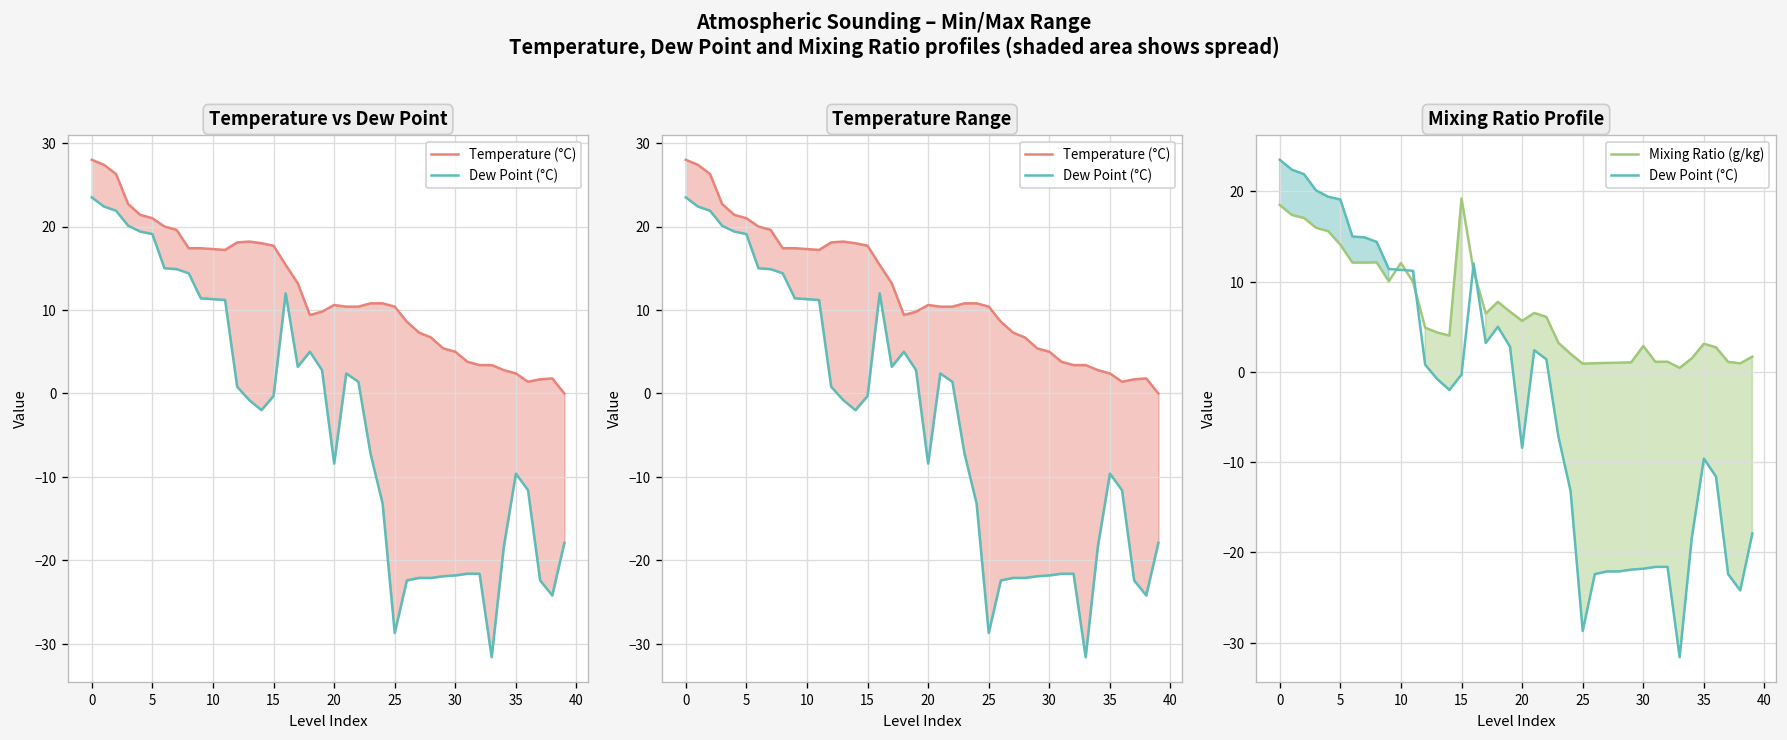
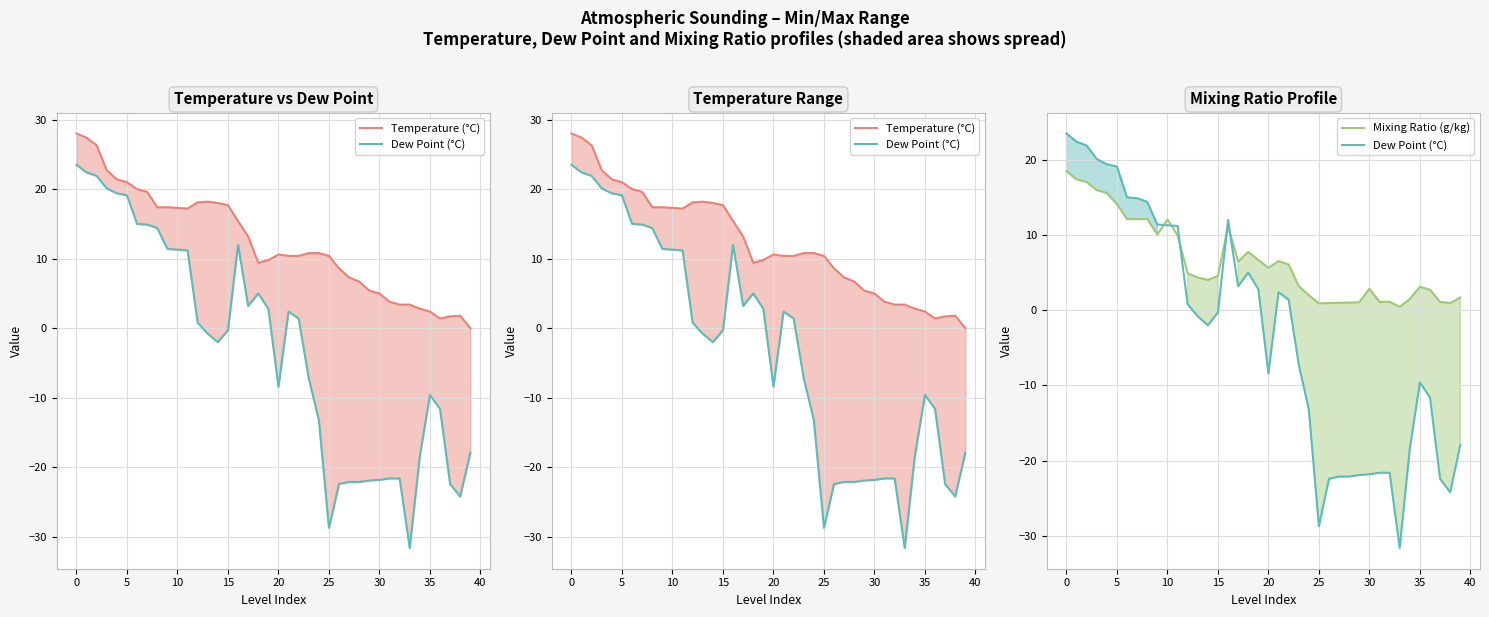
  {
    "Temperature vs Dew Point": {
      "Temperature (°C)": {
        "0": 28,
        "5": 21,
        "10": 17,
        "15": 18,
        "20": 11,
        "25": 10,
        "30": 5,
        "35": 2
      },
      "Dew Point (°C)": {
        "0": 24,
        "5": 19,
        "10": 11,
        "15": 0,
        "20": -8,
        "25": -29,
        "30": -22,
        "35": -10
      }
    },
    "Temperature Range": {
      "Temperature (°C)": {
        "0": 28,
        "5": 21,
        "10": 17,
        "15": 18,
        "20": 11,
        "25": 10,
        "30": 5,
        "35": 2
      },
      "Dew Point (°C)": {
        "0": 24,
        "5": 19,
        "10": 11,
        "15": 0,
        "20": -8,
        "25": -29,
        "30": -22,
        "35": -10
      }
    },
    "Mixing Ratio Profile": {
      "Mixing Ratio (g/kg)": {
        "0": 18,
        "5": 14,
        "10": 12,
-       "15": 19,
+       "15": 5,
        "20": 6,
        "25": 1,
        "30": 3,
        "35": 3
      },
      "Dew Point (°C)": {
        "0": 24,
        "5": 19,
        "10": 11,
        "15": 0,
        "20": -8,
        "25": -29,
        "30": -22,
        "35": -10
      }
    }
  }
